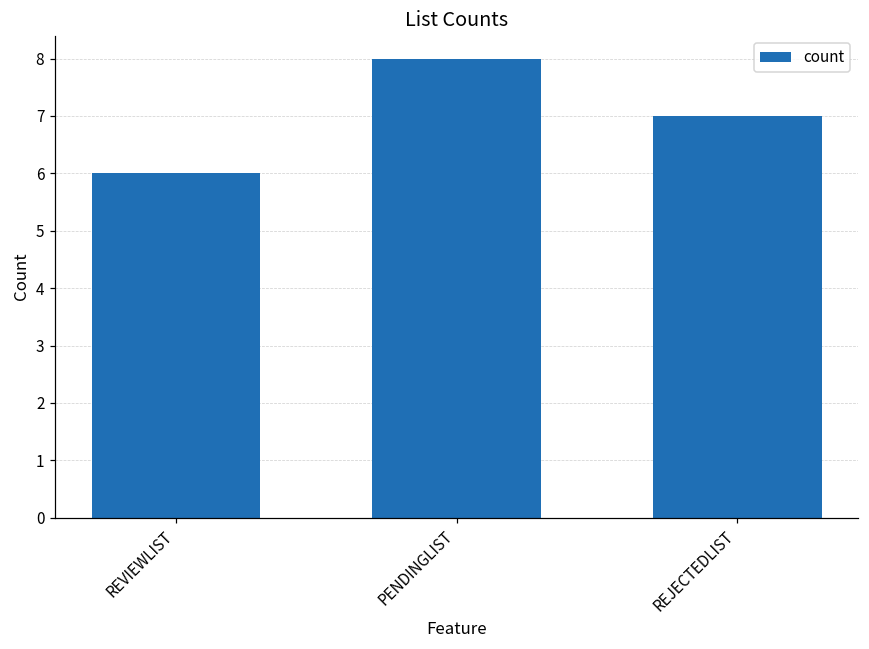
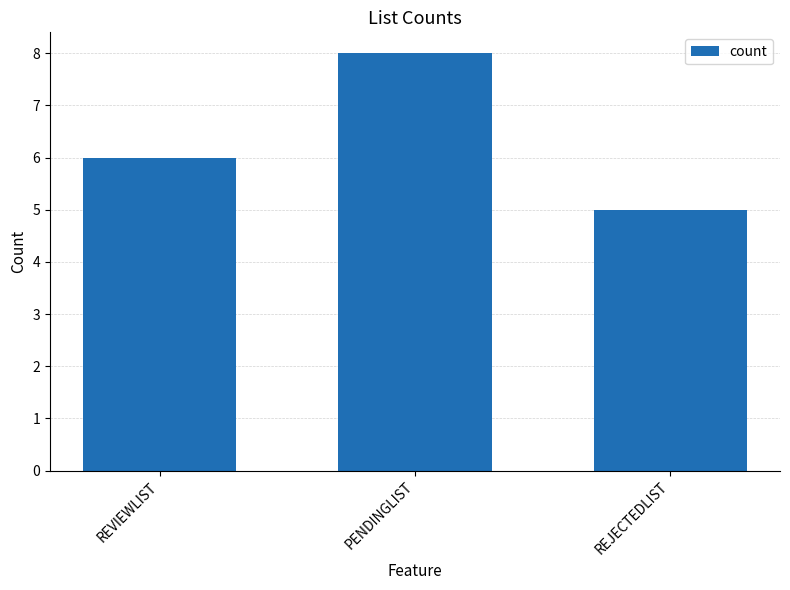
  {
    "REVIEWLIST": 6,
    "PENDINGLIST": 8,
-   "REJECTEDLIST": 7
+   "REJECTEDLIST": 5
  }
